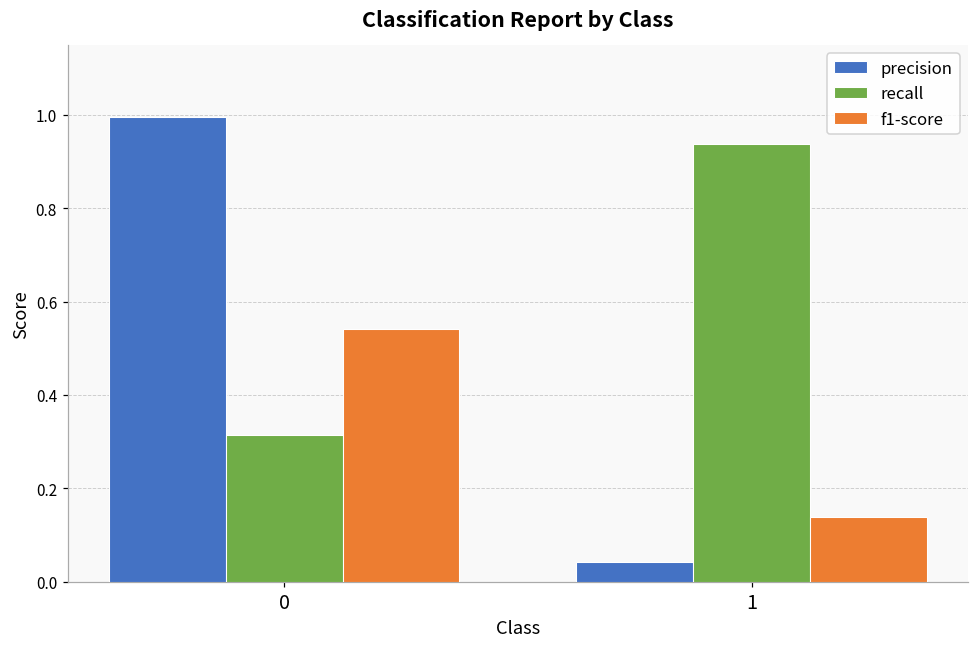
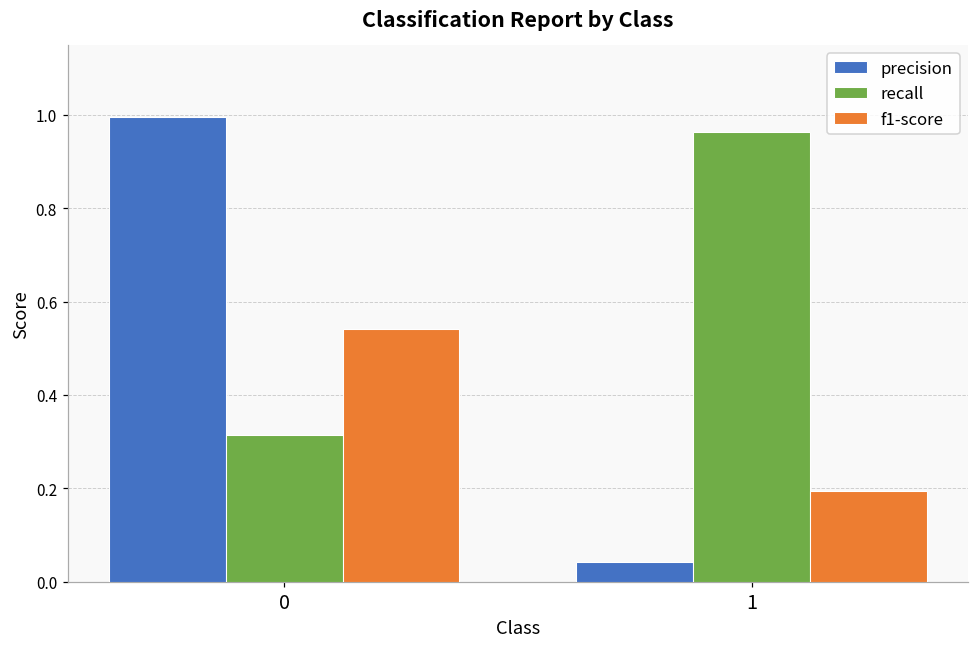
  {
    "precision": {
      "0": 0.99,
      "1": 0.04
    },
    "recall": {
      "0": 0.31,
-     "1": 0.94
+     "1": 0.96
    },
    "f1-score": {
      "0": 0.54,
-     "1": 0.14
+     "1": 0.19
    }
  }
